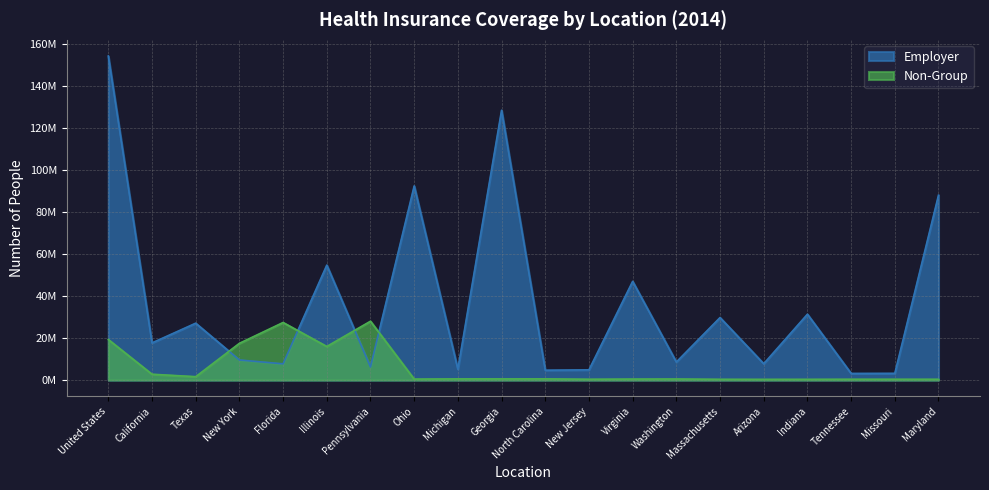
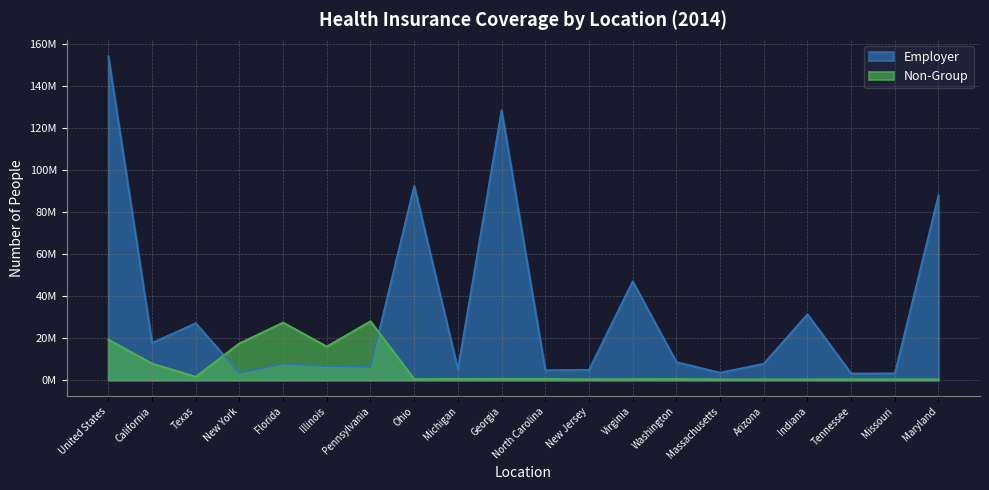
  {
    "Employer": {
      "United States": 154000000,
      "California": 18000000,
      "Texas": 27000000,
-     "New York": 10000000,
+     "New York": 3000000,
      "Florida": 8000000,
-     "Illinois": 55000000,
+     "Illinois": 7000000,
      "Pennsylvania": 6000000,
      "Ohio": 92000000,
      "Michigan": 5000000,
      "Georgia": 129000000,
      "North Carolina": 5000000,
      "New Jersey": 5000000,
      "Virginia": 47000000,
      "Washington": 9000000,
-     "Massachusetts": 30000000,
+     "Massachusetts": 4000000,
      "Arizona": 8000000,
      "Indiana": 31000000,
      "Tennessee": 3000000,
      "Missouri": 3000000,
      "Maryland": 88000000
    },
    "Non-Group": {
      "United States": 19000000,
-     "California": 3000000,
+     "California": 8000000,
      "Texas": 2000000,
      "New York": 18000000,
      "Florida": 27000000,
      "Illinois": 16000000,
      "Pennsylvania": 28000000,
      "Ohio": 0,
      "Michigan": 1000000,
      "Georgia": 1000000,
      "North Carolina": 1000000,
      "New Jersey": 0,
      "Virginia": 0,
      "Washington": 1000000,
      "Massachusetts": 0,
      "Arizona": 0,
      "Indiana": 0,
      "Tennessee": 0,
      "Missouri": 0,
      "Maryland": 0
    }
  }
